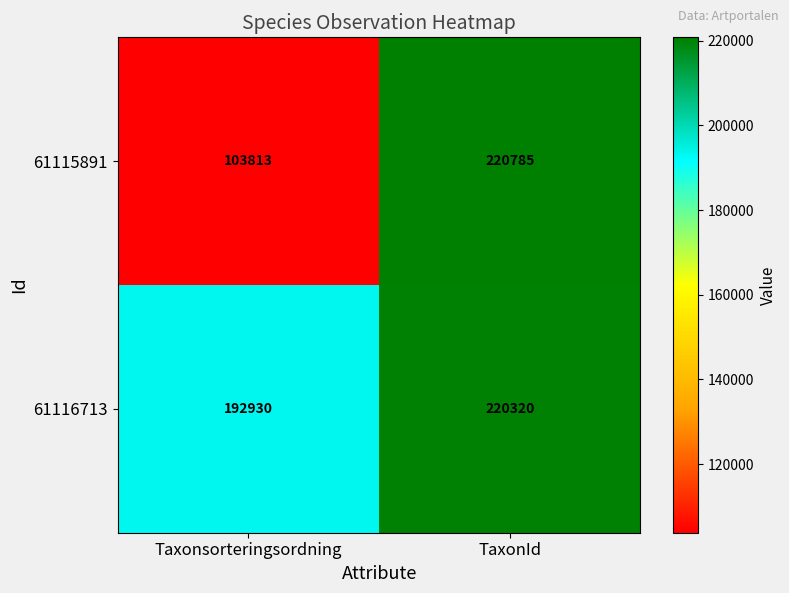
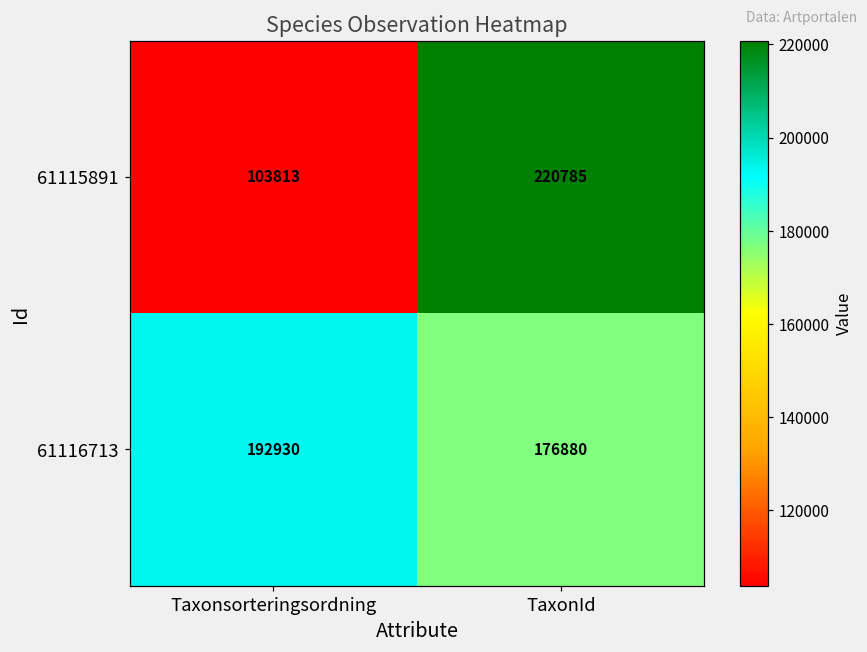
  {
    "61115891": {
      "Taxonsorteringsordning": 103813,
      "TaxonId": 220785
    },
    "61116713": {
      "Taxonsorteringsordning": 192930,
-     "TaxonId": 220320
+     "TaxonId": 176880
    }
  }
